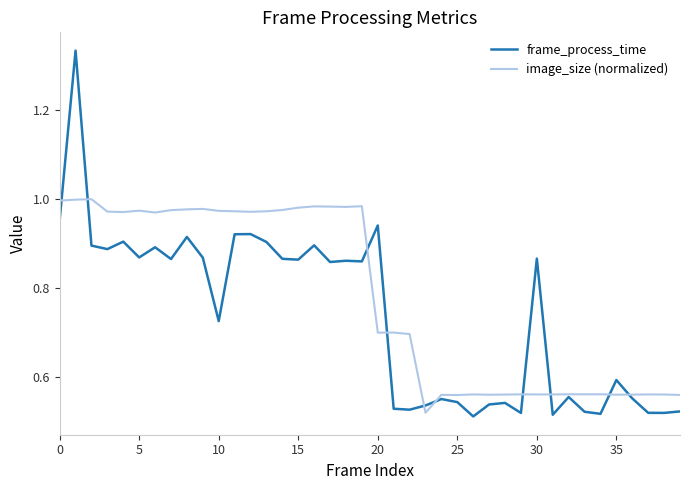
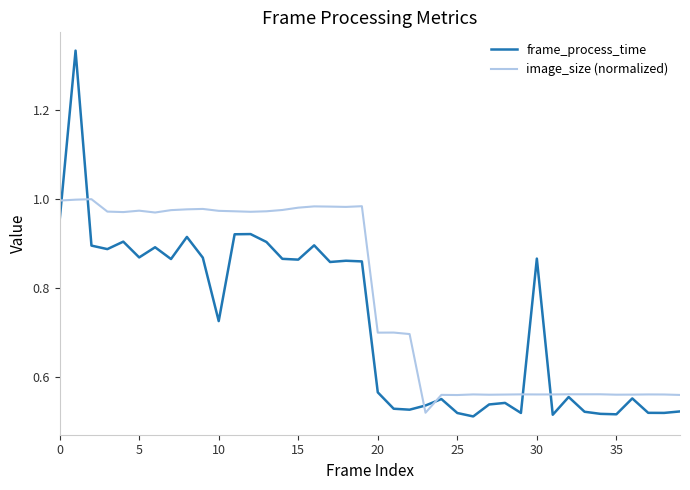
  {
    "frame_process_time": {
      "0": 0.95,
      "5": 0.87,
      "10": 0.73,
      "15": 0.86,
-     "20": 0.94,
-     "25": 0.54,
+     "20": 0.57,
+     "25": 0.52,
      "30": 0.87,
-     "35": 0.59
+     "35": 0.52
    },
    "image_size (normalized)": {
      "0": 1.00,
      "5": 0.97,
      "10": 0.97,
      "15": 0.98,
      "20": 0.70,
      "25": 0.56,
      "30": 0.56,
      "35": 0.56
    }
  }
